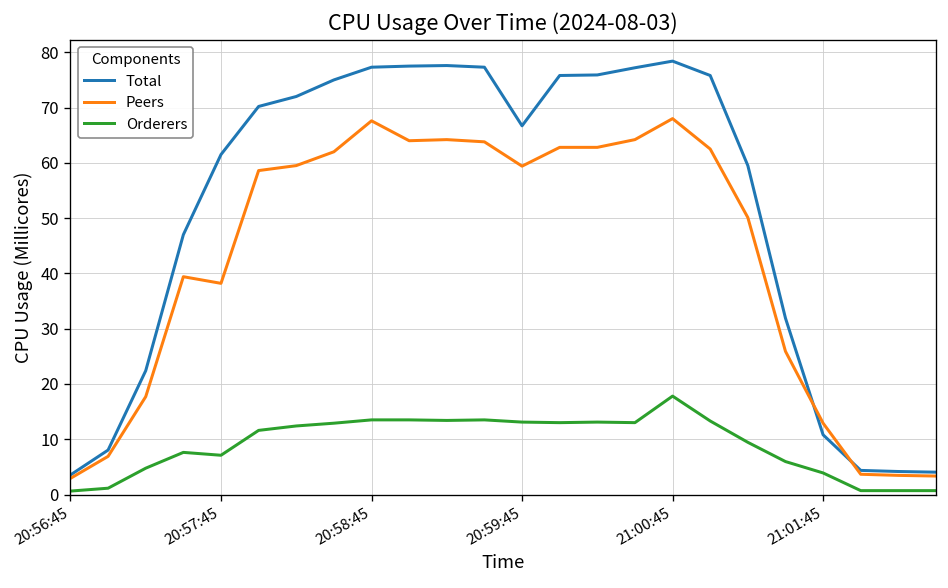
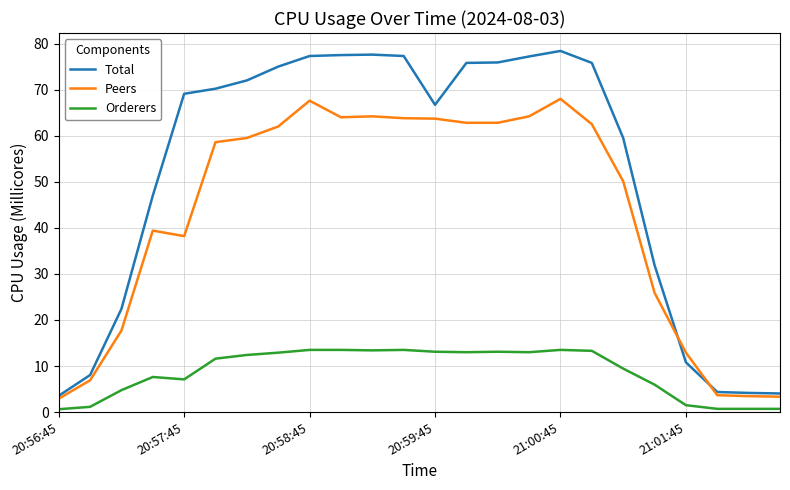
  {
    "Total": {
      "20:56:45": 4,
-     "20:57:45": 62,
+     "20:57:45": 69,
      "20:58:45": 77,
      "20:59:45": 67,
      "21:00:45": 78,
      "21:01:45": 11
    },
    "Peers": {
      "20:56:45": 3,
      "20:57:45": 38,
      "20:58:45": 68,
-     "20:59:45": 59,
+     "20:59:45": 64,
      "21:00:45": 68,
      "21:01:45": 13
    },
    "Orderers": {
      "20:56:45": 1,
      "20:57:45": 7,
      "20:58:45": 14,
      "20:59:45": 13,
-     "21:00:45": 18,
-     "21:01:45": 4
+     "21:00:45": 14,
+     "21:01:45": 2
    }
  }
